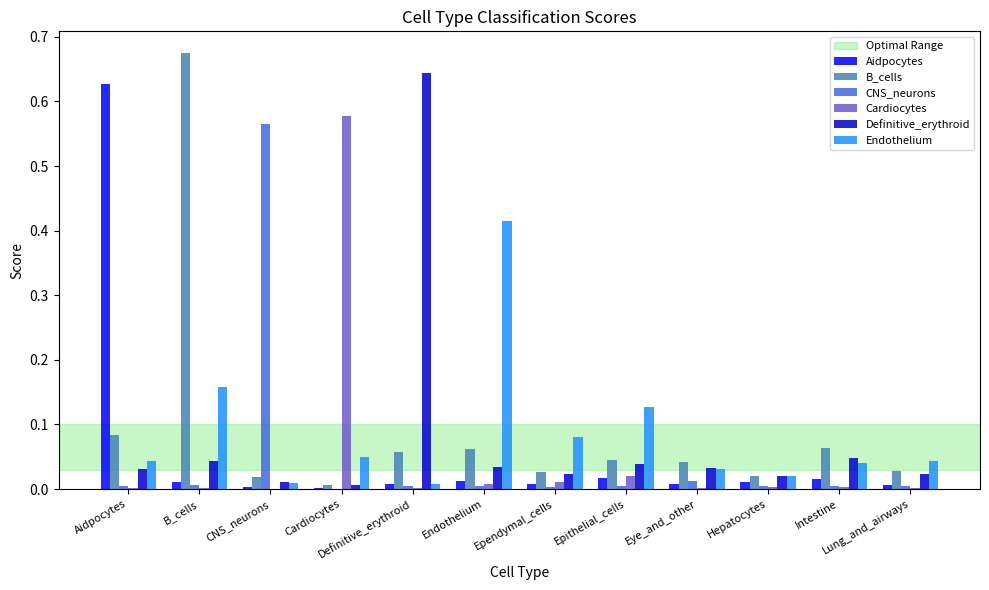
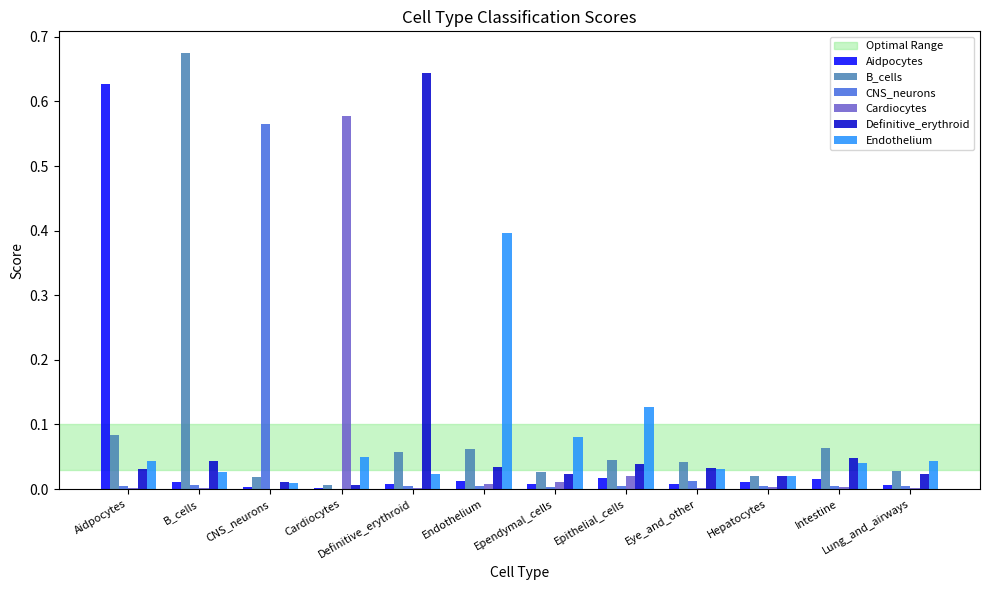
  {
    "Endothelium": {
-     "B_cells": 0.16,
+     "B_cells": 0.03,
      "CNS_neurons": 0.01,
-     "Definitive_erythroid": 0.01,
-     "Endothelium": 0.42,
+     "Definitive_erythroid": 0.02,
+     "Endothelium": 0.40,
      "Epithelial_cells": 0.13,
      "Hepatocytes": 0.02
    }
  }
